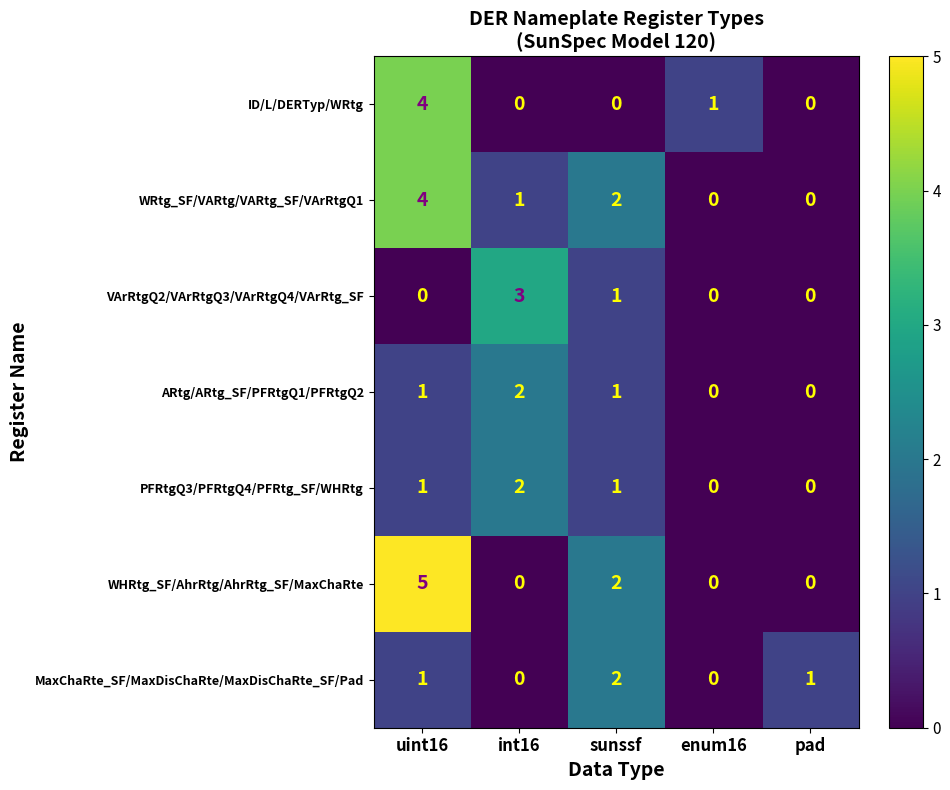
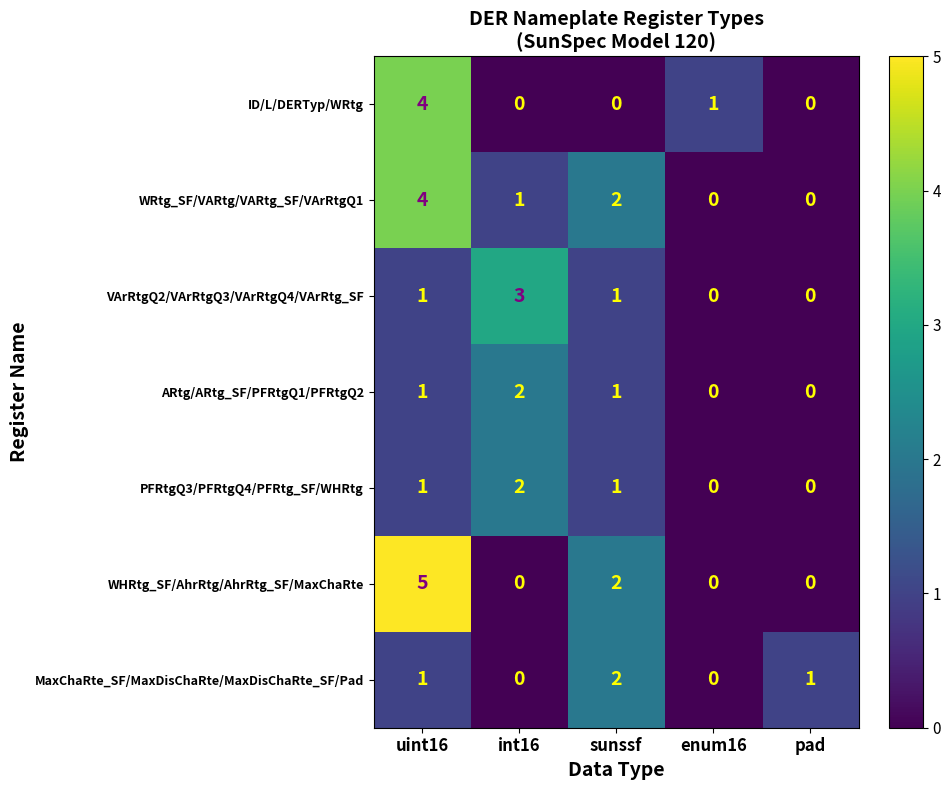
  {
    "ID/L/DERTyp/WRtg": {
      "uint16": 4,
      "int16": 0,
      "sunssf": 0,
      "enum16": 1,
      "pad": 0
    },
    "WRtg_SF/VARtg/VARtg_SF/VArRtgQ1": {
      "uint16": 4,
      "int16": 1,
      "sunssf": 2,
      "enum16": 0,
      "pad": 0
    },
    "VArRtgQ2/VArRtgQ3/VArRtgQ4/VArRtg_SF": {
-     "uint16": 0,
+     "uint16": 1,
      "int16": 3,
      "sunssf": 1,
      "enum16": 0,
      "pad": 0
    },
    "ARtg/ARtg_SF/PFRtgQ1/PFRtgQ2": {
      "uint16": 1,
      "int16": 2,
      "sunssf": 1,
      "enum16": 0,
      "pad": 0
    },
    "PFRtgQ3/PFRtgQ4/PFRtg_SF/WHRtg": {
      "uint16": 1,
      "int16": 2,
      "sunssf": 1,
      "enum16": 0,
      "pad": 0
    },
    "WHRtg_SF/AhrRtg/AhrRtg_SF/MaxChaRte": {
      "uint16": 5,
      "int16": 0,
      "sunssf": 2,
      "enum16": 0,
      "pad": 0
    },
    "MaxChaRte_SF/MaxDisChaRte/MaxDisChaRte_SF/Pad": {
      "uint16": 1,
      "int16": 0,
      "sunssf": 2,
      "enum16": 0,
      "pad": 1
    }
  }
